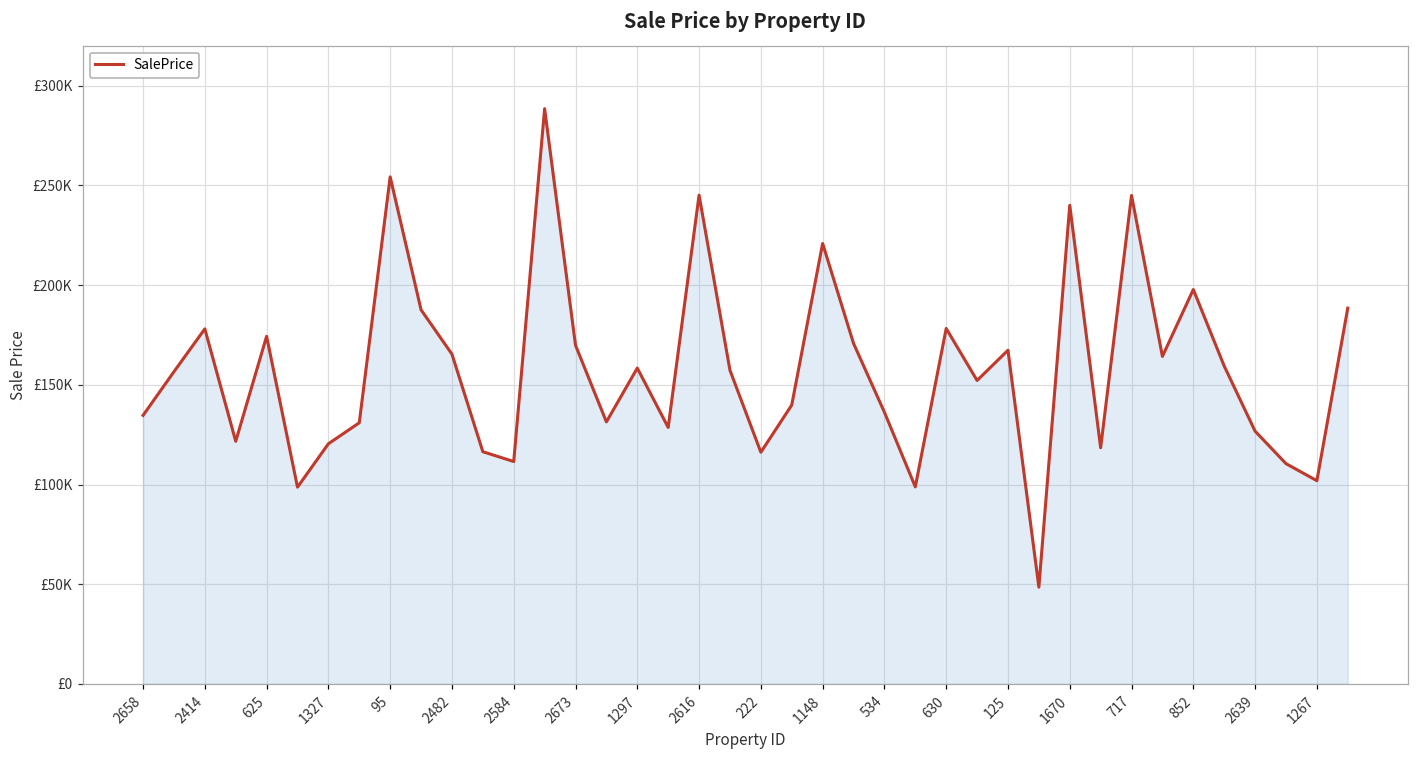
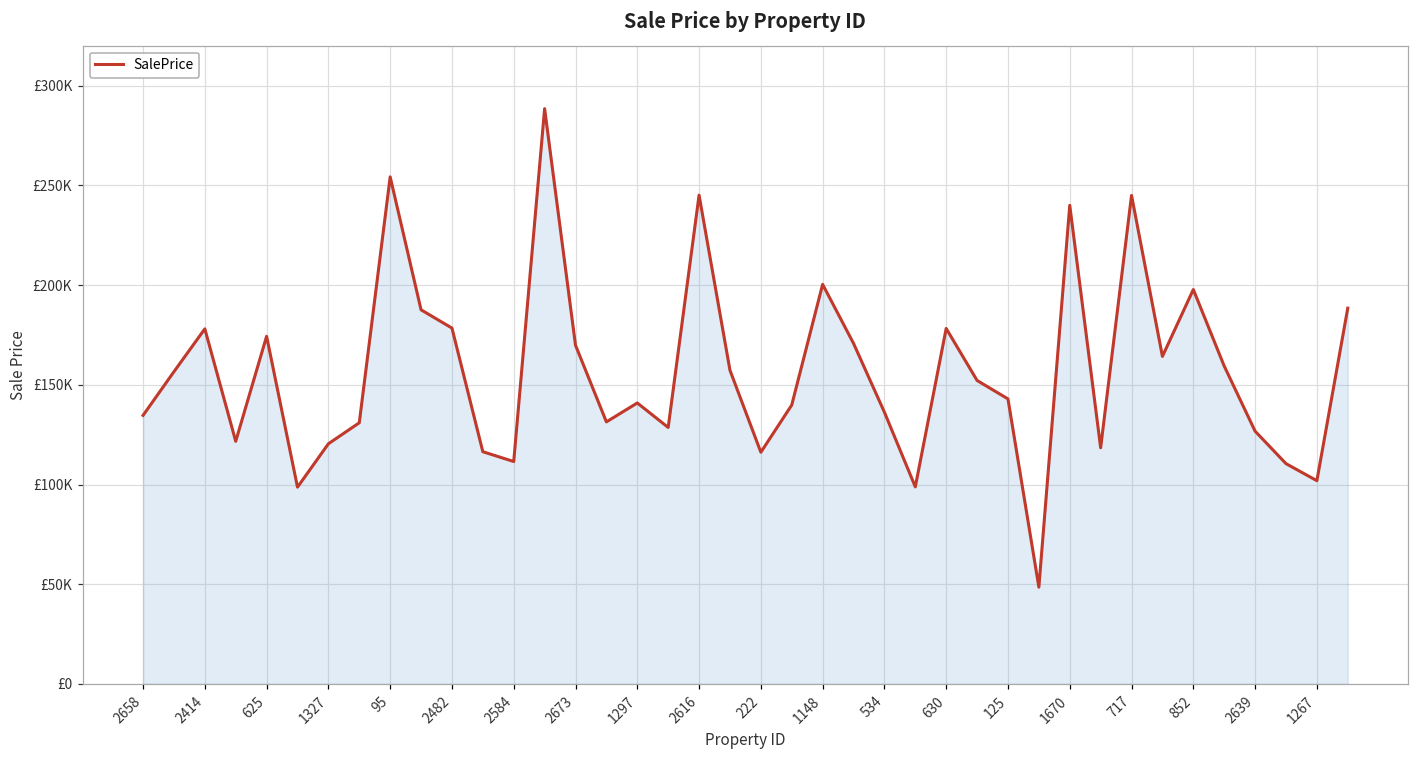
  {
    "2658": "£135000",
    "2414": "£178000",
    "625": "£174000",
    "1327": "£120000",
    "95": "£254000",
-   "2482": "£165000",
+   "2482": "£178000",
    "2584": "£112000",
    "2673": "£170000",
-   "1297": "£158000",
+   "1297": "£141000",
    "2616": "£245000",
    "222": "£116000",
-   "1148": "£221000",
+   "1148": "£200000",
    "534": "£136000",
    "630": "£178000",
-   "125": "£167000",
+   "125": "£143000",
    "1670": "£240000",
    "717": "£245000",
    "852": "£198000",
    "2639": "£127000",
    "1267": "£102000"
  }
